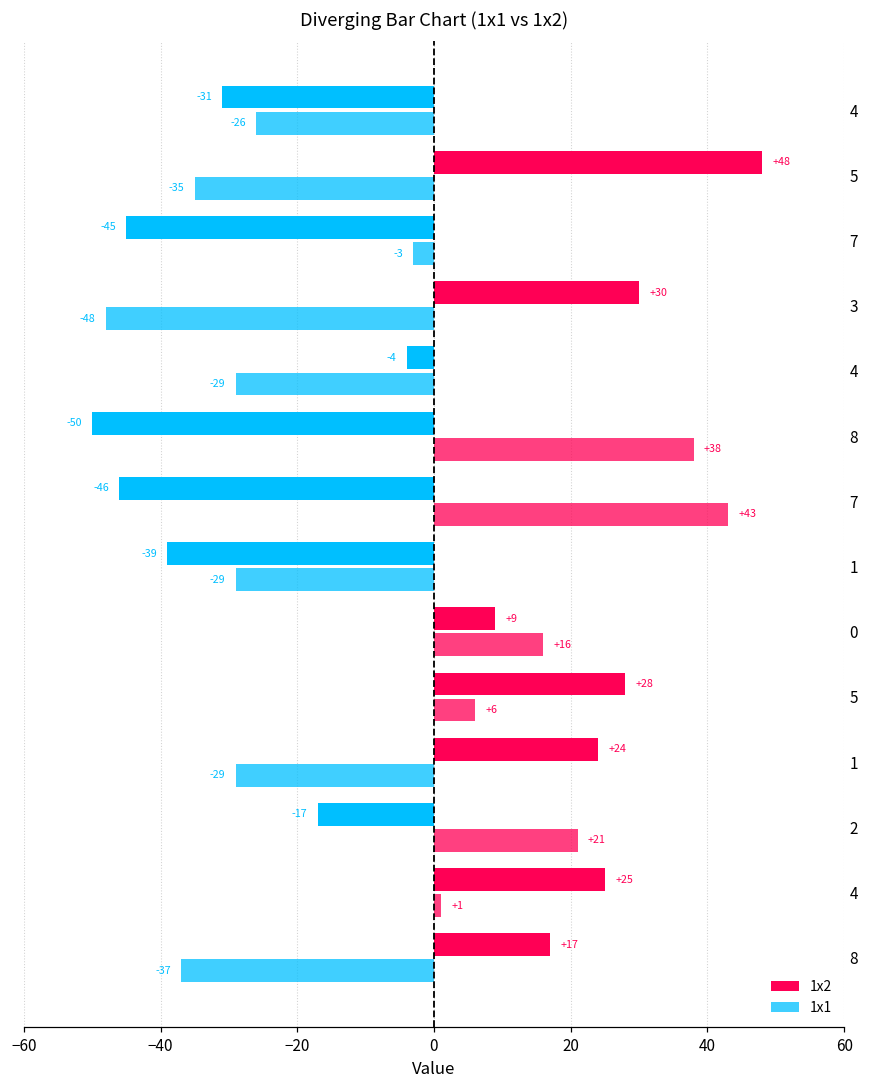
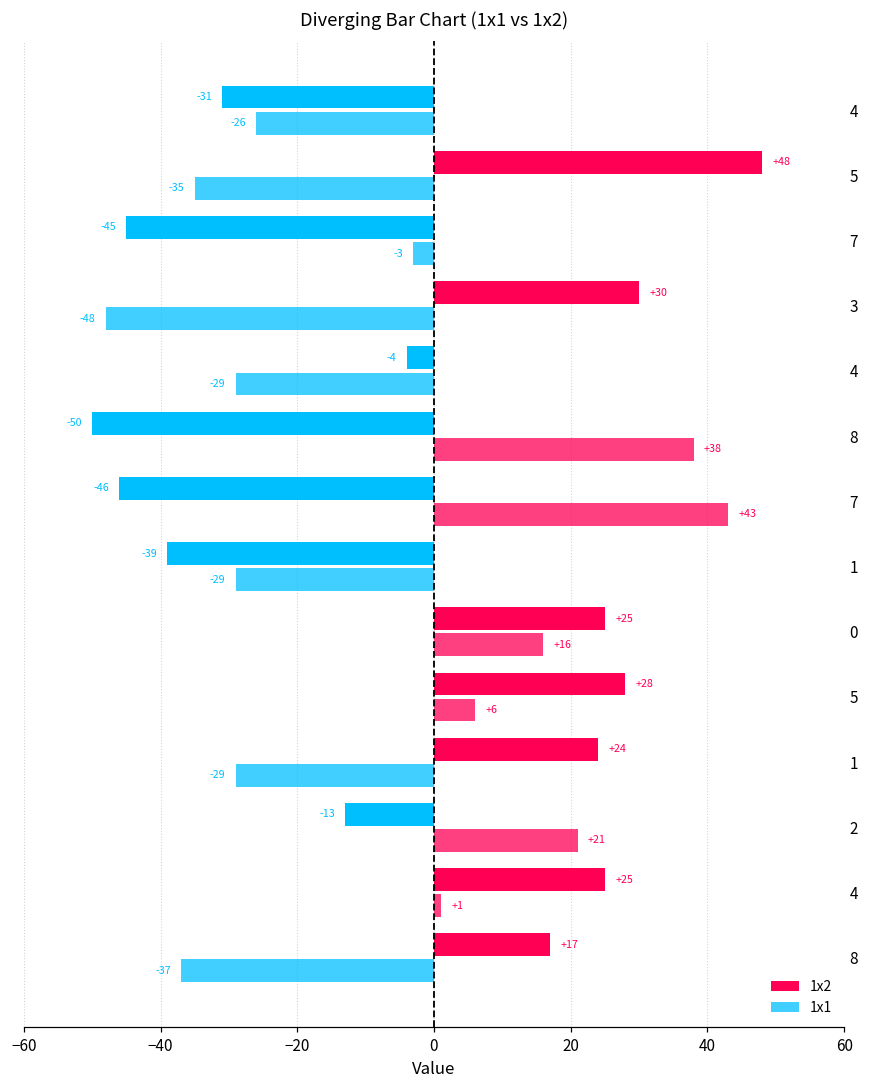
  {
    "1x2": {
      "3": "+30",
-     "0": "+9",
-     "2": "-17"
+     "0": "+25",
+     "2": "-13"
    },
    "1x1": {
      "3": "-48",
      "0": "+16",
      "2": "+21"
    }
  }
